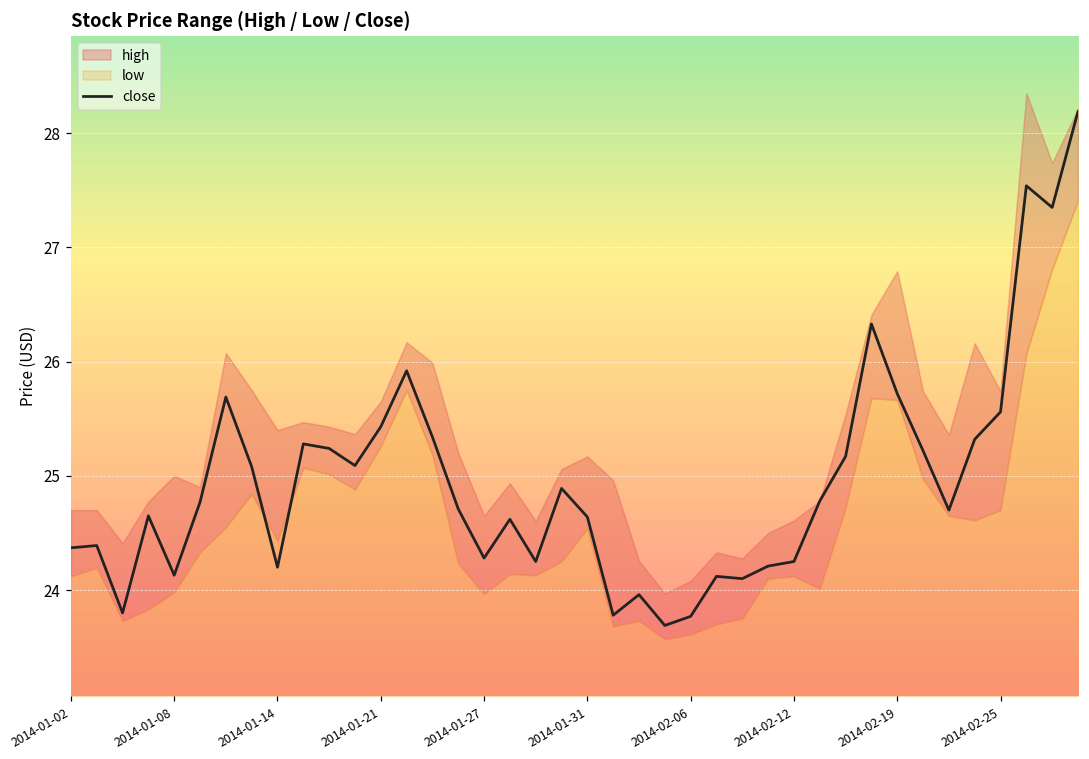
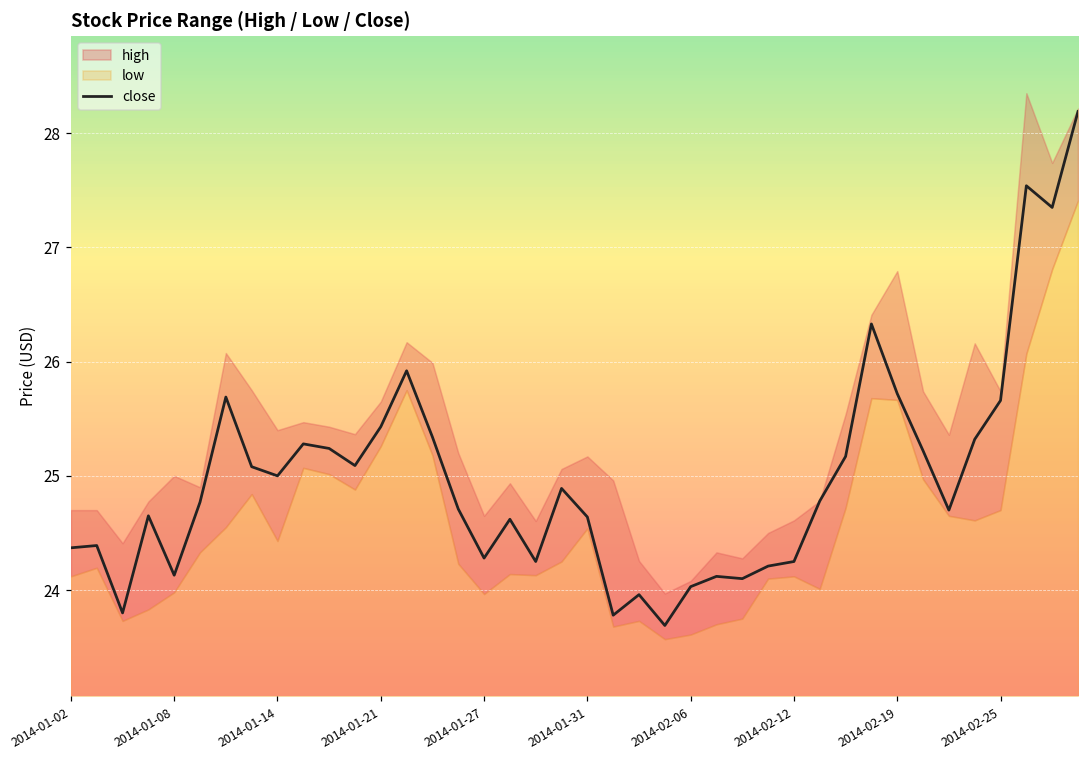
  {
    "close": {
      "2014-01-02": 24.37,
      "2014-01-08": 24.13,
-     "2014-01-14": 24.2,
+     "2014-01-14": 25.0,
      "2014-01-21": 25.43,
      "2014-01-27": 24.28,
      "2014-01-31": 24.64,
-     "2014-02-06": 23.77,
+     "2014-02-06": 24.03,
      "2014-02-12": 24.25,
      "2014-02-19": 25.72,
-     "2014-02-25": 25.56
+     "2014-02-25": 25.66
    }
  }
